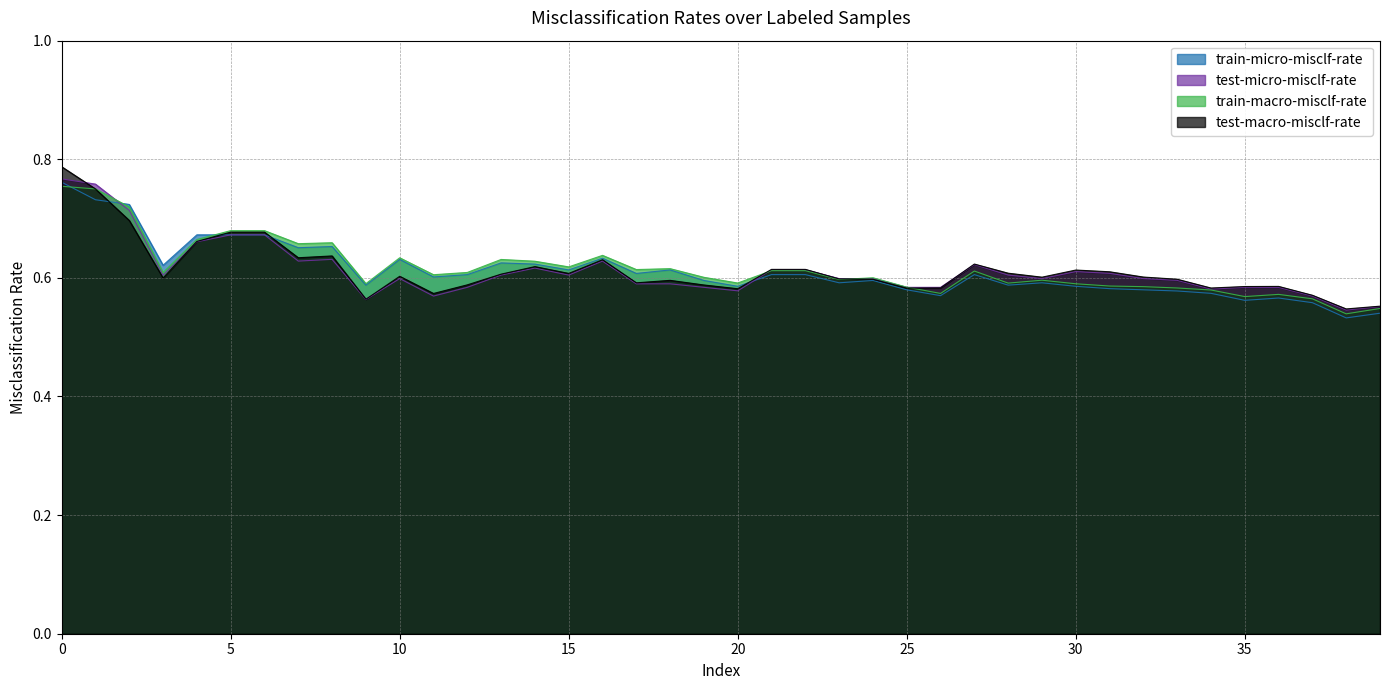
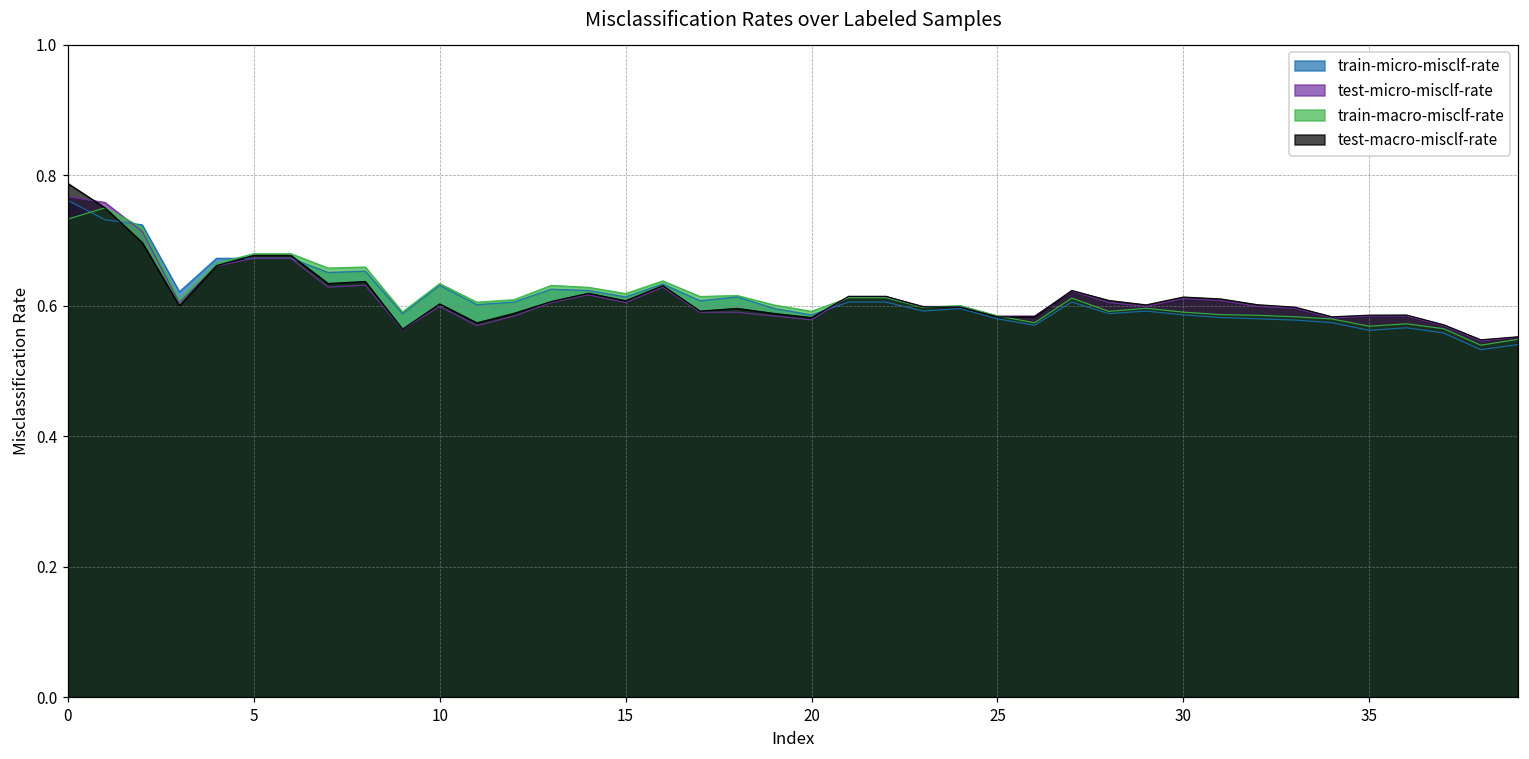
  {
    "train-micro-misclf-rate": {
      "0": 0.76,
      "15": 0.61,
      "35": 0.56
    },
    "test-micro-misclf-rate": {
      "0": 0.77
    },
    "train-macro-misclf-rate": {
-     "0": 0.75,
+     "0": 0.73,
      "15": 0.62,
      "20": 0.59,
      "35": 0.57
    },
    "test-macro-misclf-rate": {
      "0": 0.79
    }
  }
